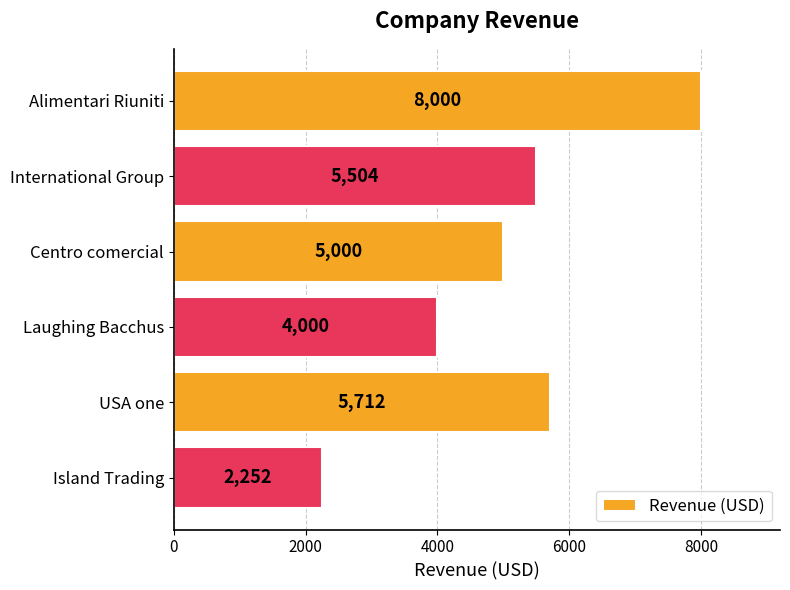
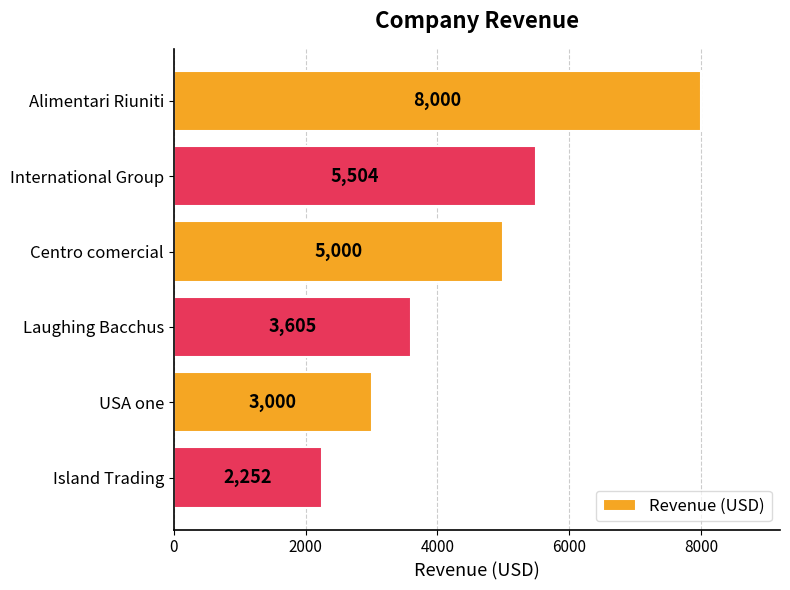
  {
    "Alimentari Riuniti": "8,000",
    "International Group": "5,504",
    "Centro comercial": "5,000",
-   "Laughing Bacchus": "4,000",
-   "USA one": "5,712",
+   "Laughing Bacchus": "3,605",
+   "USA one": "3,000",
    "Island Trading": "2,252"
  }
